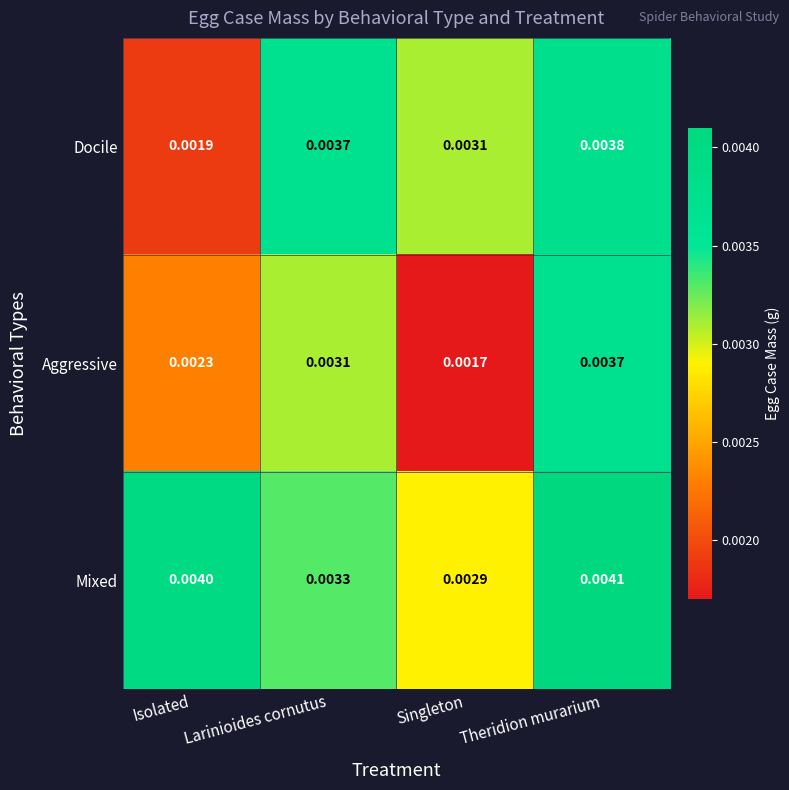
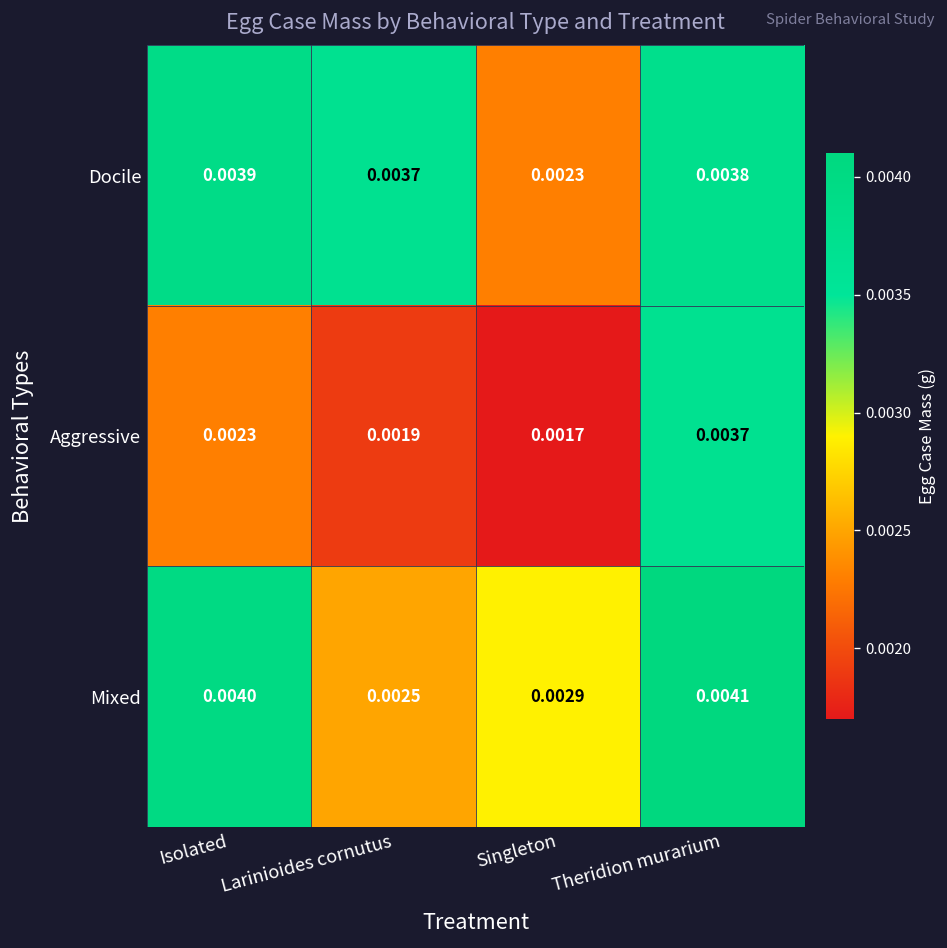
  {
    "Docile": {
-     "Isolated": 0.0019,
+     "Isolated": 0.0039,
      "Larinioides cornutus": 0.0037,
-     "Singleton": 0.0031,
+     "Singleton": 0.0023,
      "Theridion murarium": 0.0038
    },
    "Aggressive": {
      "Isolated": 0.0023,
-     "Larinioides cornutus": 0.0031,
+     "Larinioides cornutus": 0.0019,
      "Singleton": 0.0017,
      "Theridion murarium": 0.0037
    },
    "Mixed": {
      "Isolated": 0.0040,
-     "Larinioides cornutus": 0.0033,
+     "Larinioides cornutus": 0.0025,
      "Singleton": 0.0029,
      "Theridion murarium": 0.0041
    }
  }
